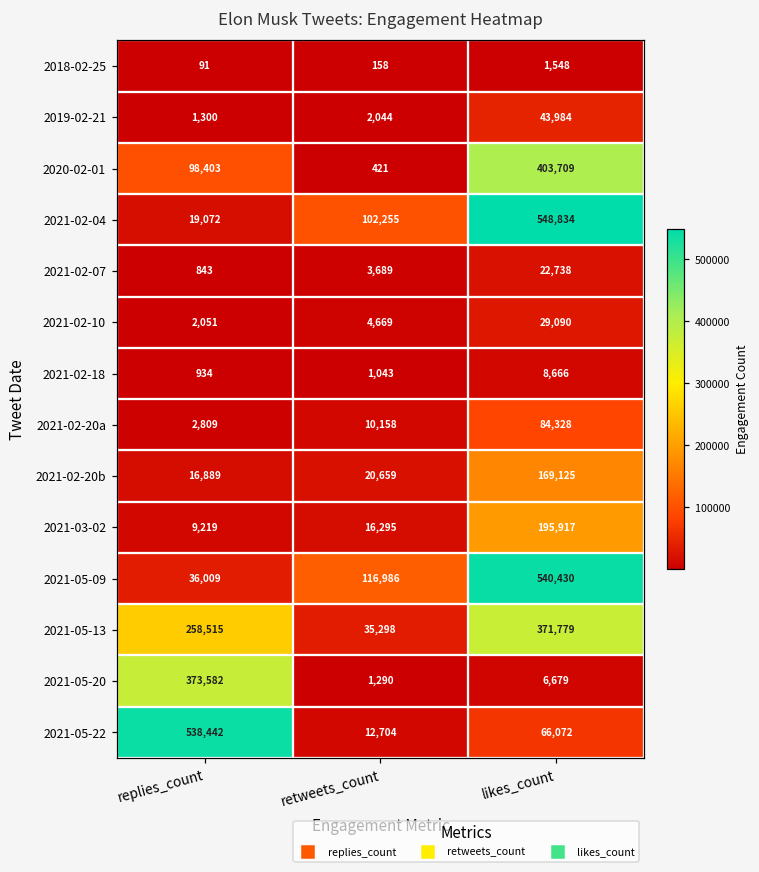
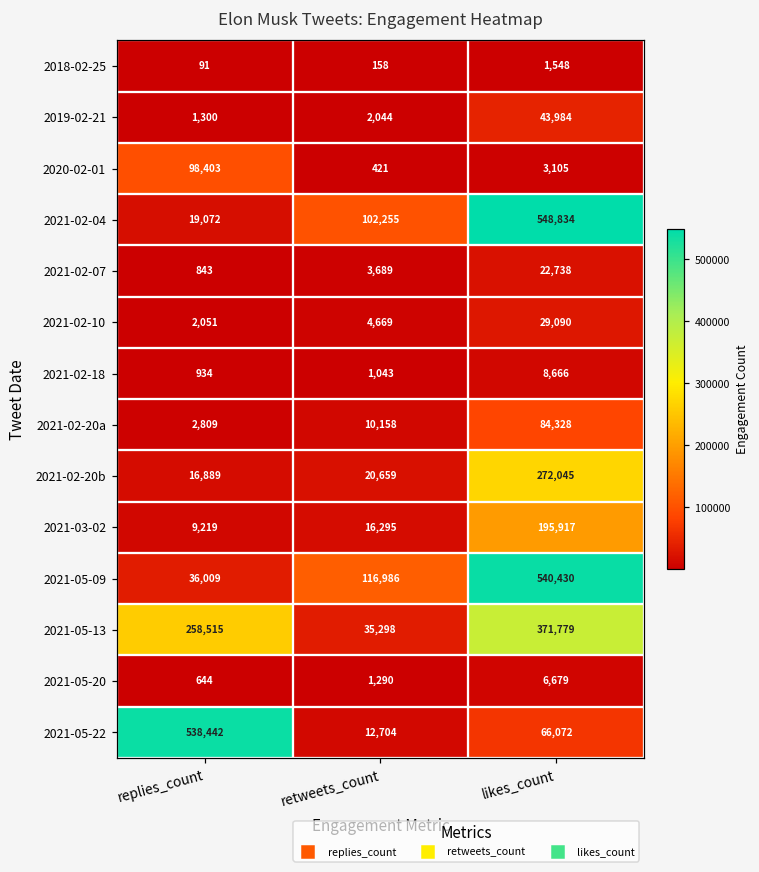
  {
    "2018-02-25": {
      "replies_count": "91",
      "retweets_count": "158",
      "likes_count": "1,548"
    },
    "2019-02-21": {
      "replies_count": "1,300",
      "retweets_count": "2,044",
      "likes_count": "43,984"
    },
    "2020-02-01": {
      "replies_count": "98,403",
      "retweets_count": "421",
-     "likes_count": "403,709"
+     "likes_count": "3,105"
    },
    "2021-02-04": {
      "replies_count": "19,072",
      "retweets_count": "102,255",
      "likes_count": "548,834"
    },
    "2021-02-07": {
      "replies_count": "843",
      "retweets_count": "3,689",
      "likes_count": "22,738"
    },
    "2021-02-10": {
      "replies_count": "2,051",
      "retweets_count": "4,669",
      "likes_count": "29,090"
    },
    "2021-02-18": {
      "replies_count": "934",
      "retweets_count": "1,043",
      "likes_count": "8,666"
    },
    "2021-02-20a": {
      "replies_count": "2,809",
      "retweets_count": "10,158",
      "likes_count": "84,328"
    },
    "2021-02-20b": {
      "replies_count": "16,889",
      "retweets_count": "20,659",
-     "likes_count": "169,125"
+     "likes_count": "272,045"
    },
    "2021-03-02": {
      "replies_count": "9,219",
      "retweets_count": "16,295",
      "likes_count": "195,917"
    },
    "2021-05-09": {
      "replies_count": "36,009",
      "retweets_count": "116,986",
      "likes_count": "540,430"
    },
    "2021-05-13": {
      "replies_count": "258,515",
      "retweets_count": "35,298",
      "likes_count": "371,779"
    },
    "2021-05-20": {
-     "replies_count": "373,582",
+     "replies_count": "644",
      "retweets_count": "1,290",
      "likes_count": "6,679"
    },
    "2021-05-22": {
      "replies_count": "538,442",
      "retweets_count": "12,704",
      "likes_count": "66,072"
    }
  }
